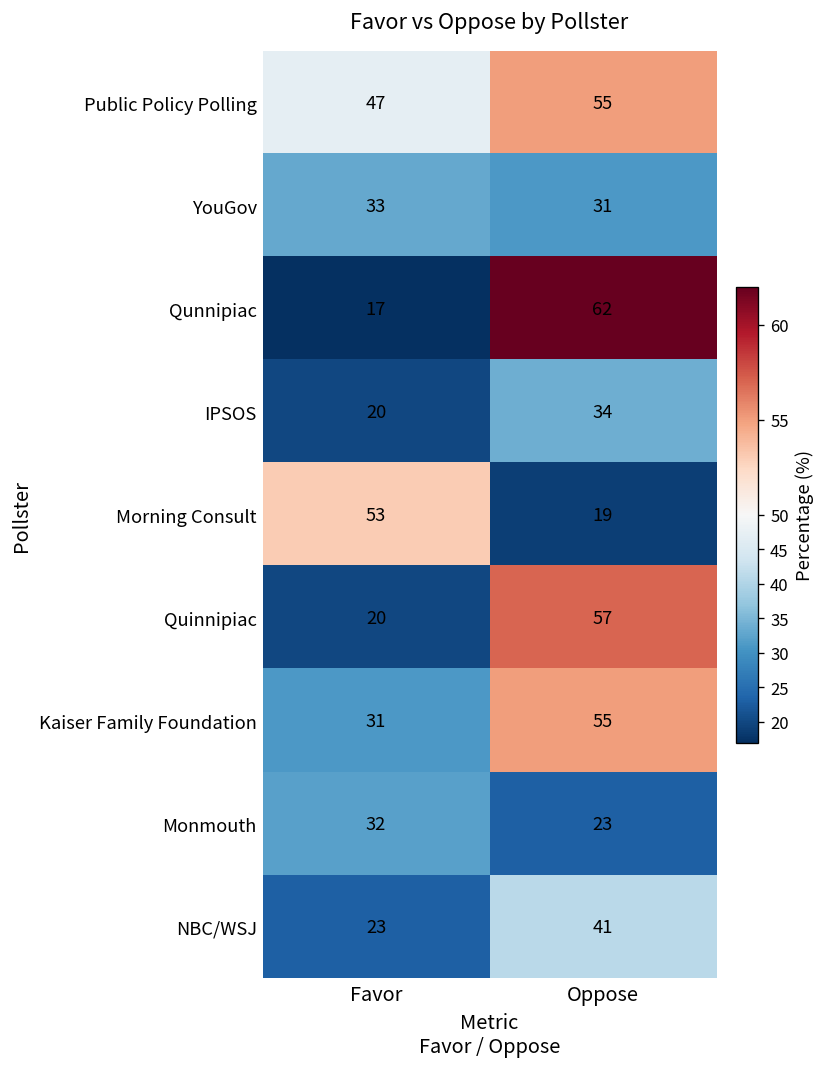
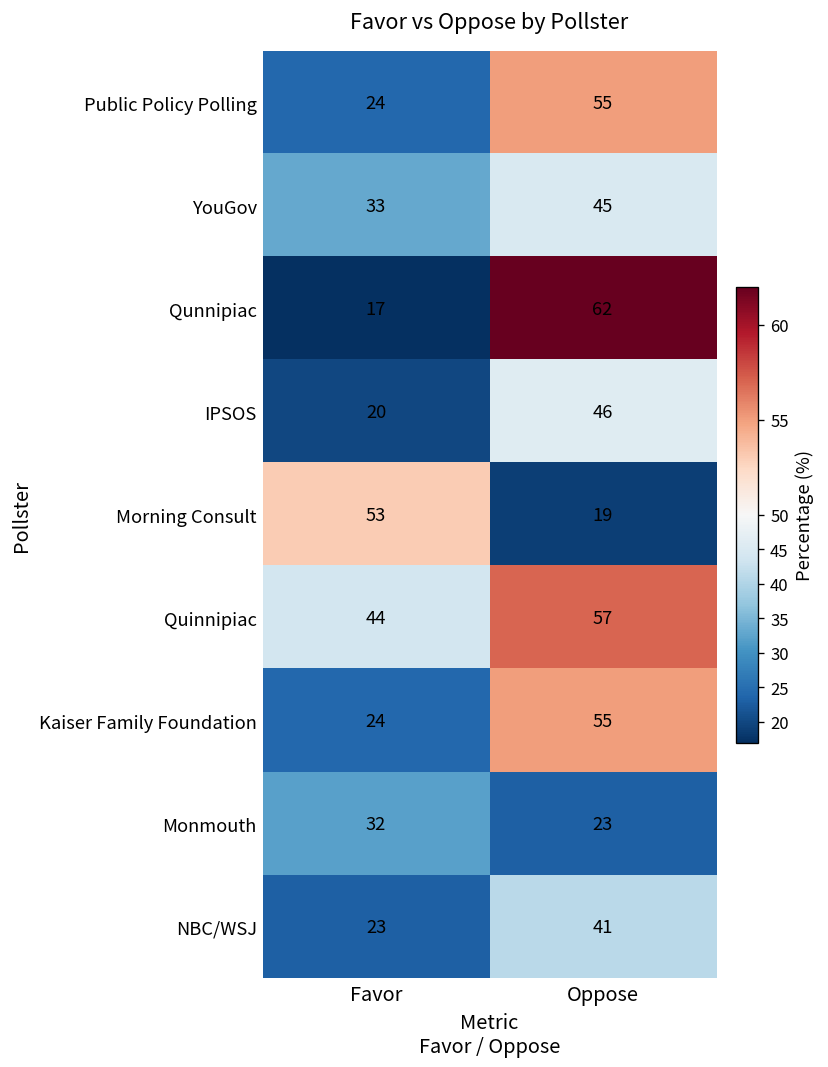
  {
    "Public Policy Polling": {
-     "Favor": 47,
+     "Favor": 24,
      "Oppose": 55
    },
    "YouGov": {
      "Favor": 33,
-     "Oppose": 31
+     "Oppose": 45
    },
    "Qunnipiac": {
      "Favor": 17,
      "Oppose": 62
    },
    "IPSOS": {
      "Favor": 20,
-     "Oppose": 34
+     "Oppose": 46
    },
    "Morning Consult": {
      "Favor": 53,
      "Oppose": 19
    },
    "Quinnipiac": {
-     "Favor": 20,
+     "Favor": 44,
      "Oppose": 57
    },
    "Kaiser Family Foundation": {
-     "Favor": 31,
+     "Favor": 24,
      "Oppose": 55
    },
    "Monmouth": {
      "Favor": 32,
      "Oppose": 23
    },
    "NBC/WSJ": {
      "Favor": 23,
      "Oppose": 41
    }
  }
